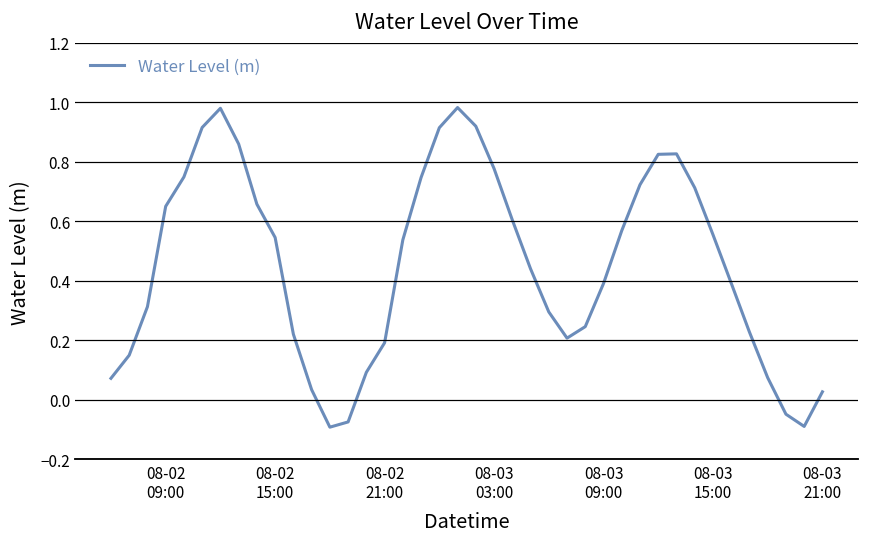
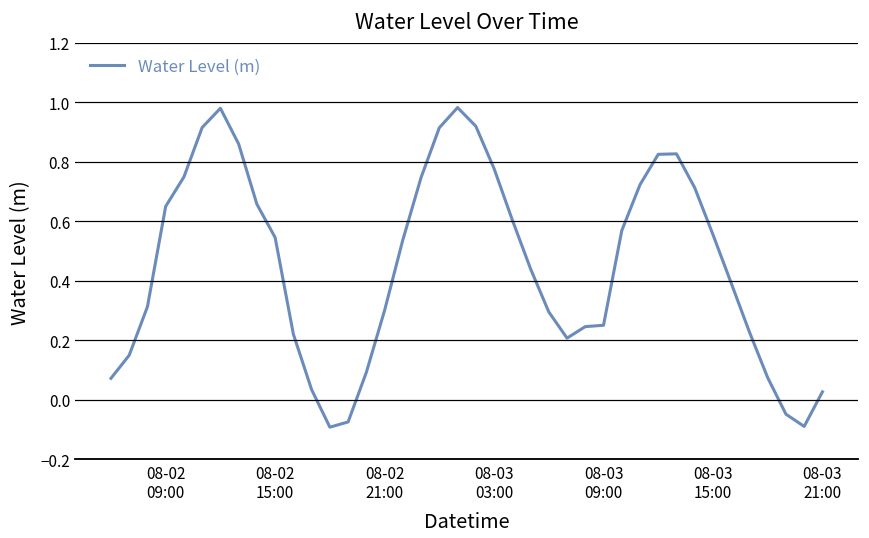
  {
    "08-02 09:00": 0.65,
    "08-02 15:00": 0.55,
-   "08-02 21:00": 0.19,
+   "08-02 21:00": 0.30,
    "08-03 03:00": 0.78,
-   "08-03 09:00": 0.39,
+   "08-03 09:00": 0.25,
    "08-03 15:00": 0.56,
    "08-03 21:00": 0.03
  }
